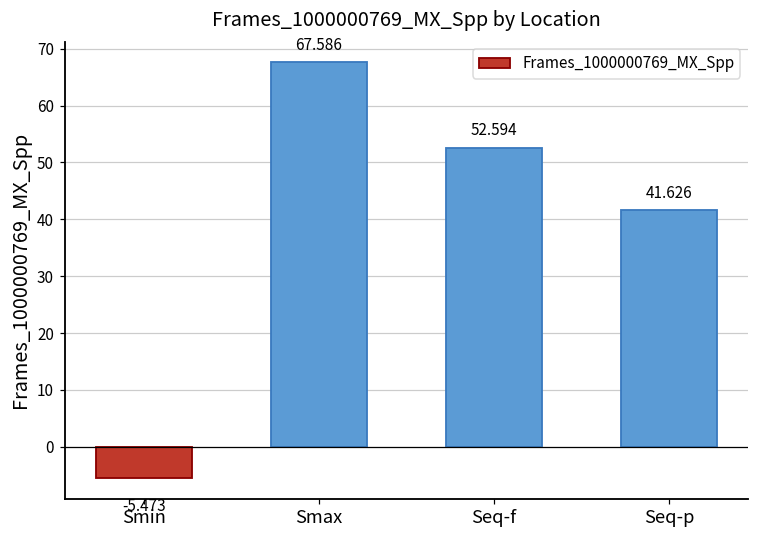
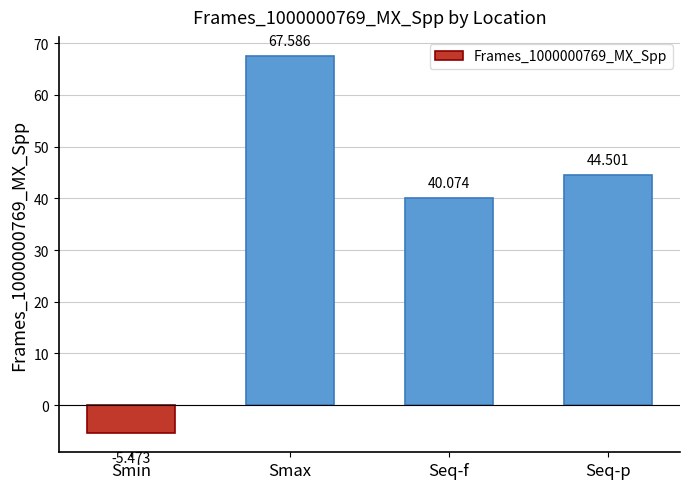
  {
    "Smin": -5.473,
    "Smax": 67.586,
-   "Seq-f": 52.594,
-   "Seq-p": 41.626
+   "Seq-f": 40.074,
+   "Seq-p": 44.501
  }
